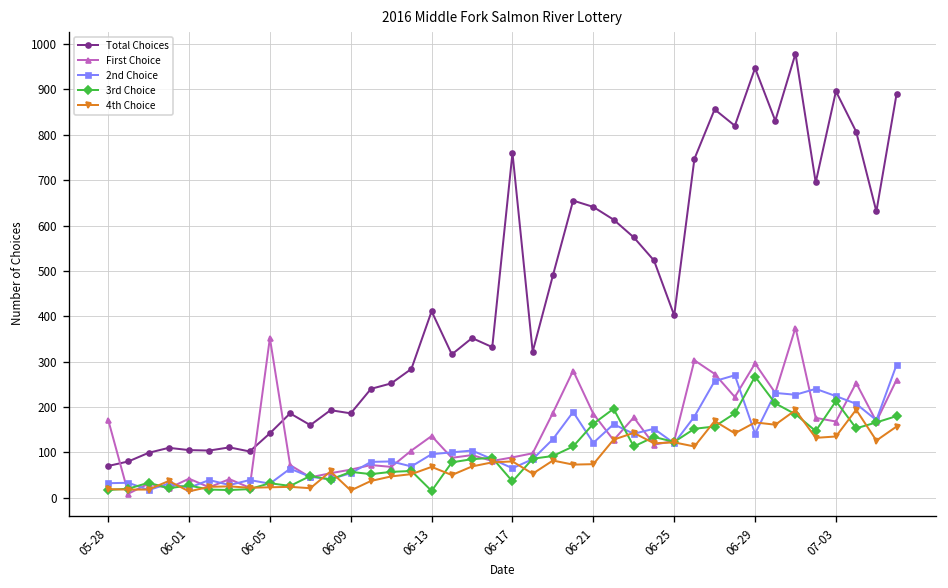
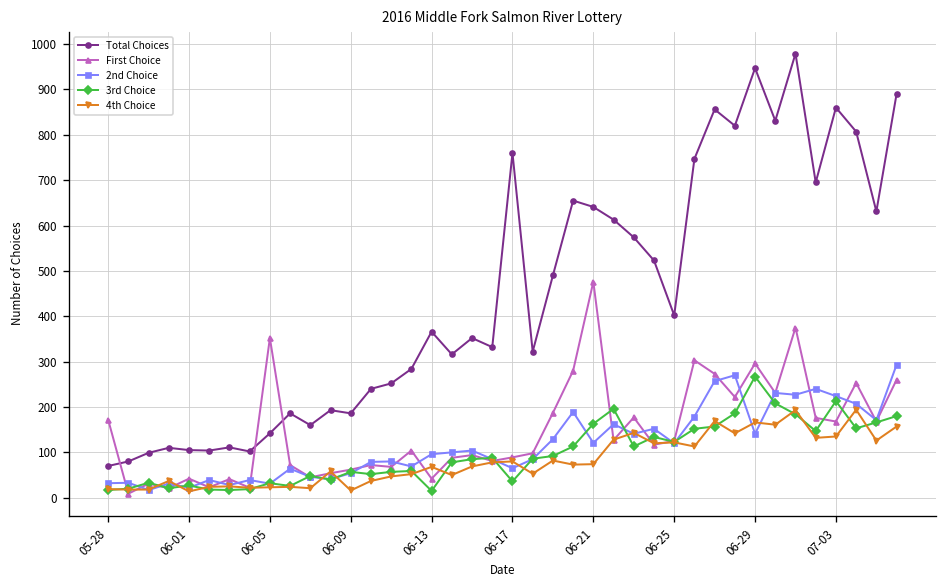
  {
    "Total Choices": {
      "05-28": 70,
      "06-01": 110,
      "06-05": 140,
      "06-09": 190,
-     "06-13": 410,
+     "06-13": 370,
      "06-17": 760,
      "06-21": 640,
      "06-25": 400,
      "06-29": 950,
-     "07-03": 900
+     "07-03": 860
    },
    "First Choice": {
      "05-28": 170,
      "06-01": 40,
      "06-05": 350,
-     "06-13": 140,
+     "06-13": 40,
      "06-17": 90,
-     "06-21": 190,
+     "06-21": 480,
      "06-29": 300,
      "07-03": 170
    },
    "2nd Choice": {
      "05-28": 30,
      "06-13": 100,
      "06-17": 70,
      "06-21": 120,
      "06-29": 140,
      "07-03": 220
    },
    "3rd Choice": {
      "06-13": 20,
      "06-17": 40,
      "06-21": 160,
      "06-29": 270,
      "07-03": 210
    },
    "4th Choice": {
      "06-01": 10,
      "06-05": 20,
      "06-09": 20,
      "06-13": 70,
      "06-17": 80,
      "06-21": 70,
      "06-29": 170,
      "07-03": 140
    }
  }
